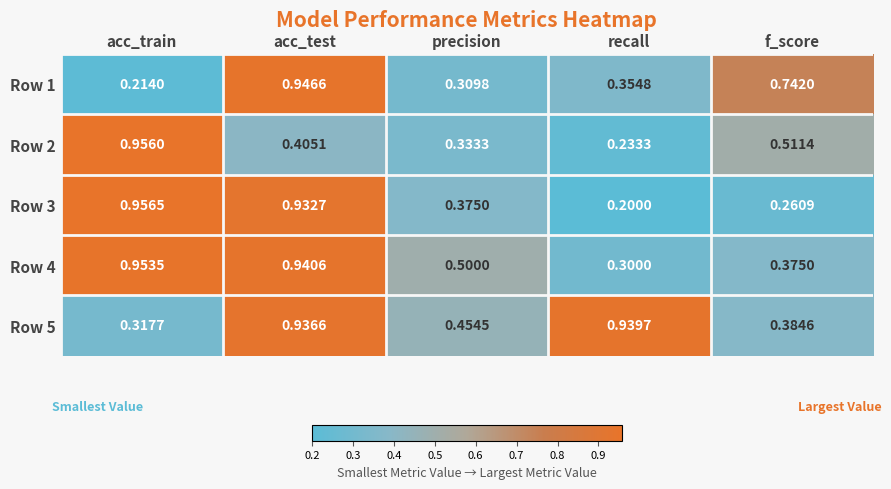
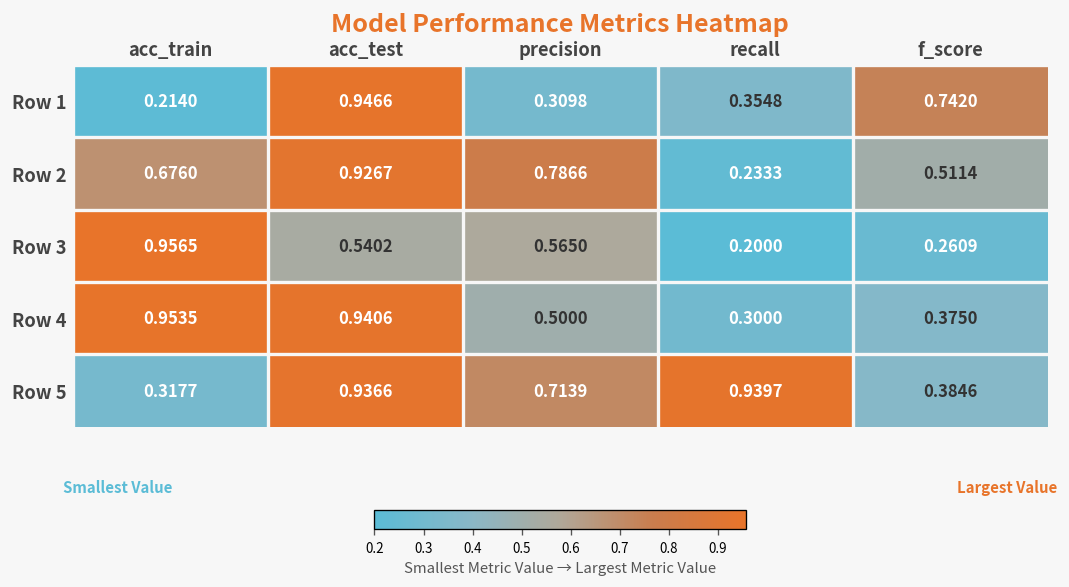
  {
    "Row 1": {
      "acc_train": 0.2140,
      "acc_test": 0.9466,
      "precision": 0.3098,
      "recall": 0.3548,
      "f_score": 0.7420
    },
    "Row 2": {
-     "acc_train": 0.9560,
-     "acc_test": 0.4051,
-     "precision": 0.3333,
+     "acc_train": 0.6760,
+     "acc_test": 0.9267,
+     "precision": 0.7866,
      "recall": 0.2333,
      "f_score": 0.5114
    },
    "Row 3": {
      "acc_train": 0.9565,
-     "acc_test": 0.9327,
-     "precision": 0.3750,
+     "acc_test": 0.5402,
+     "precision": 0.5650,
      "recall": 0.2000,
      "f_score": 0.2609
    },
    "Row 4": {
      "acc_train": 0.9535,
      "acc_test": 0.9406,
      "precision": 0.5000,
      "recall": 0.3000,
      "f_score": 0.3750
    },
    "Row 5": {
      "acc_train": 0.3177,
      "acc_test": 0.9366,
-     "precision": 0.4545,
+     "precision": 0.7139,
      "recall": 0.9397,
      "f_score": 0.3846
    }
  }
